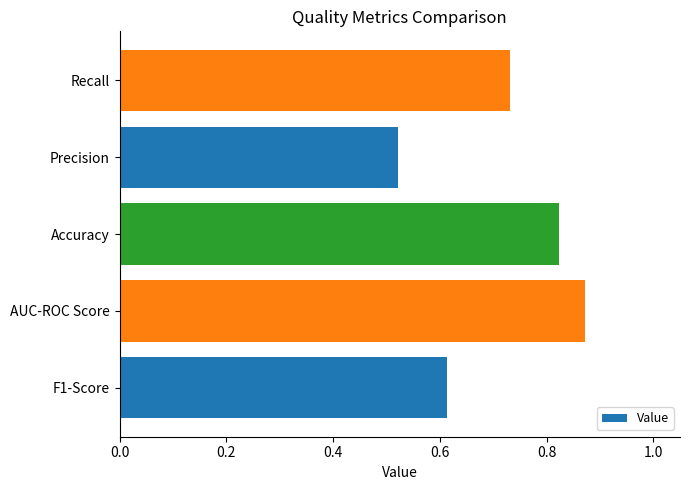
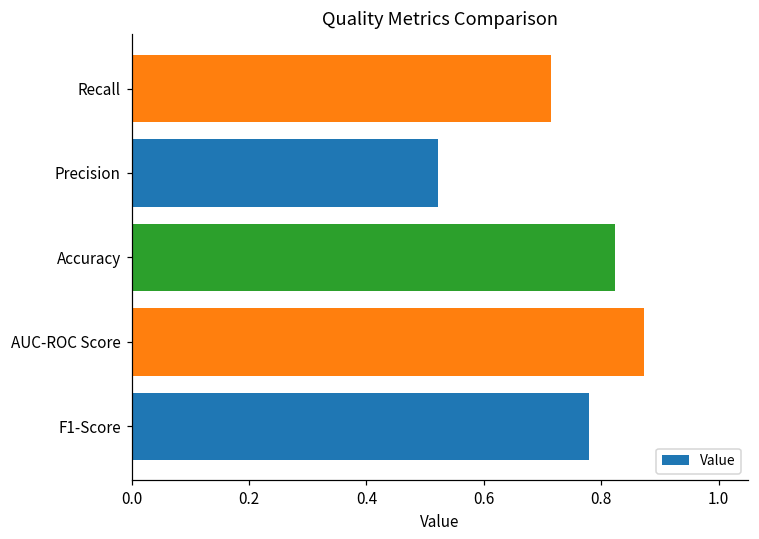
  {
-   "Recall": 0.73,
+   "Recall": 0.71,
    "Precision": 0.52,
    "Accuracy": 0.82,
    "AUC-ROC Score": 0.87,
-   "F1-Score": 0.61
+   "F1-Score": 0.78
  }
